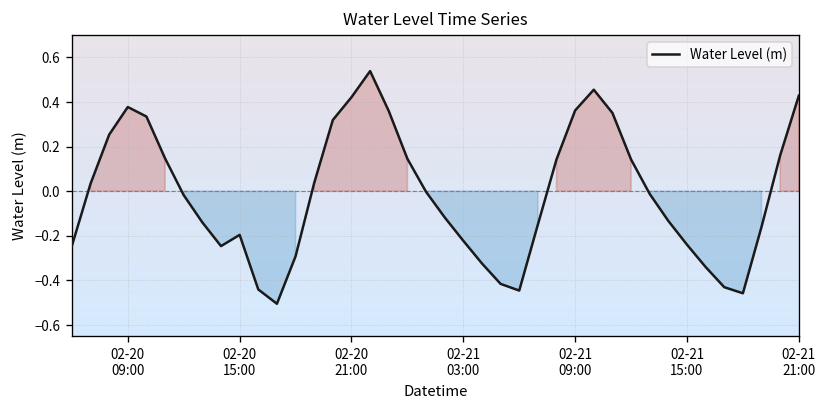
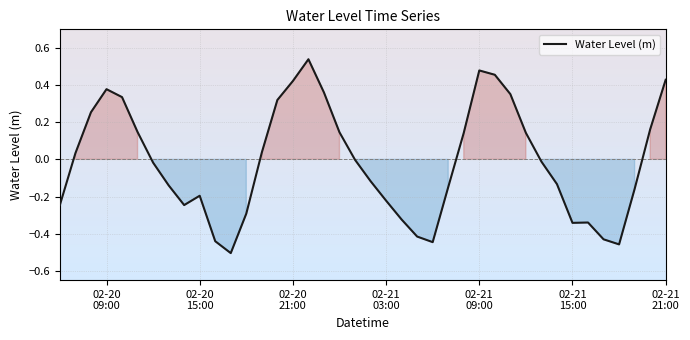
  {
    "02-20 09:00": 0.38,
    "02-20 15:00": -0.20,
    "02-20 21:00": 0.42,
    "02-21 03:00": -0.22,
-   "02-21 09:00": 0.36,
-   "02-21 15:00": -0.24,
+   "02-21 09:00": 0.48,
+   "02-21 15:00": -0.34,
    "02-21 21:00": 0.43
  }
